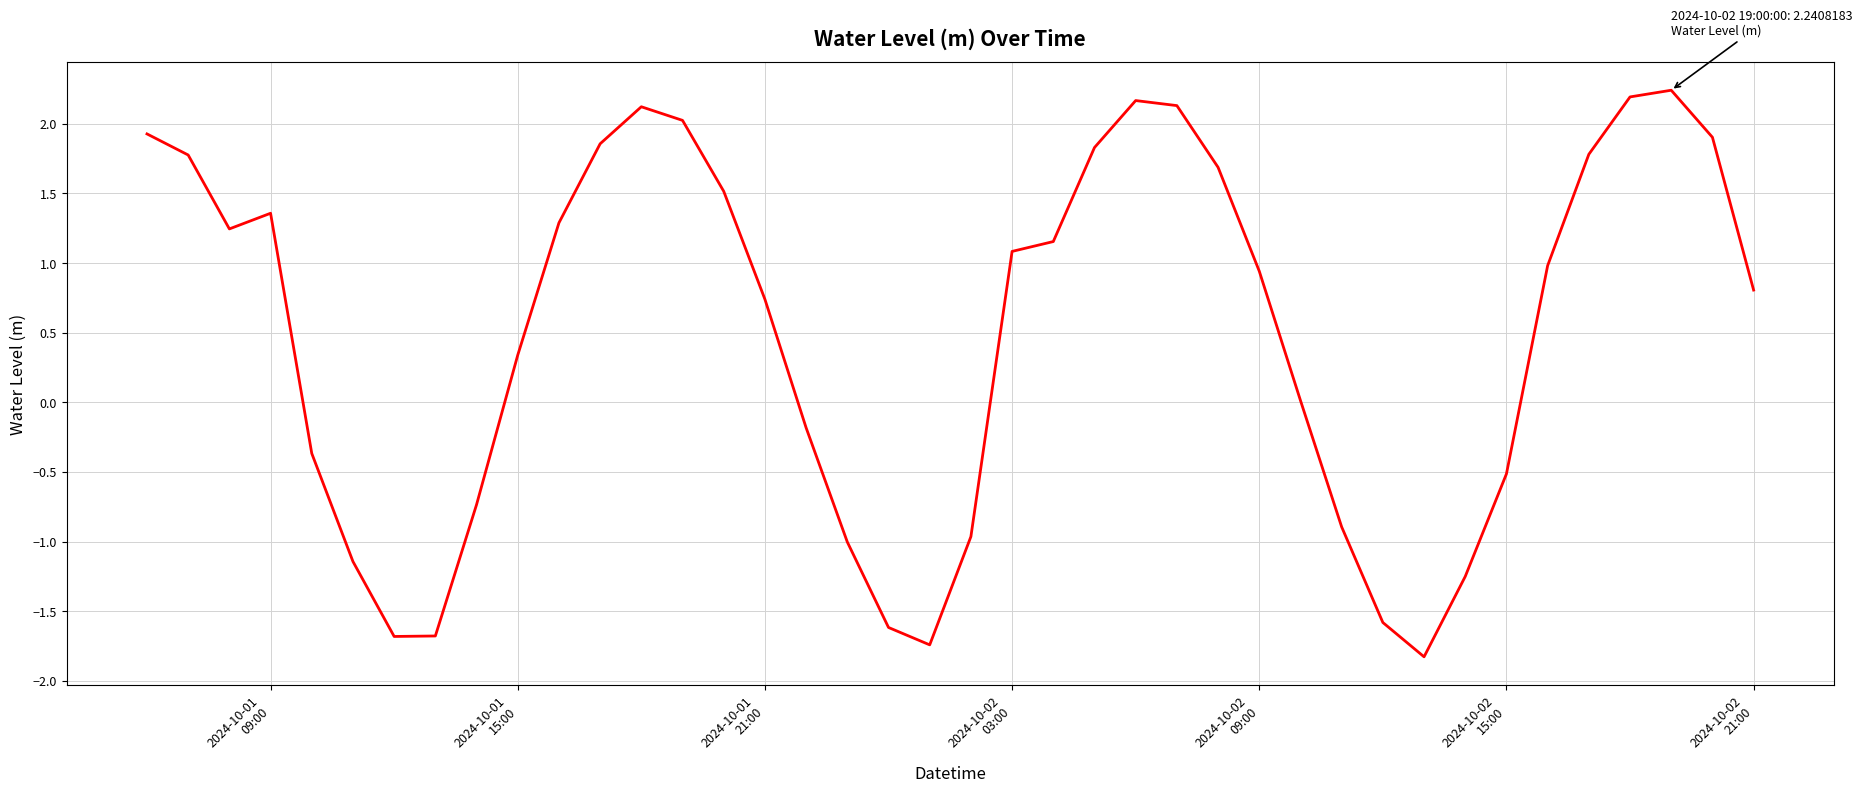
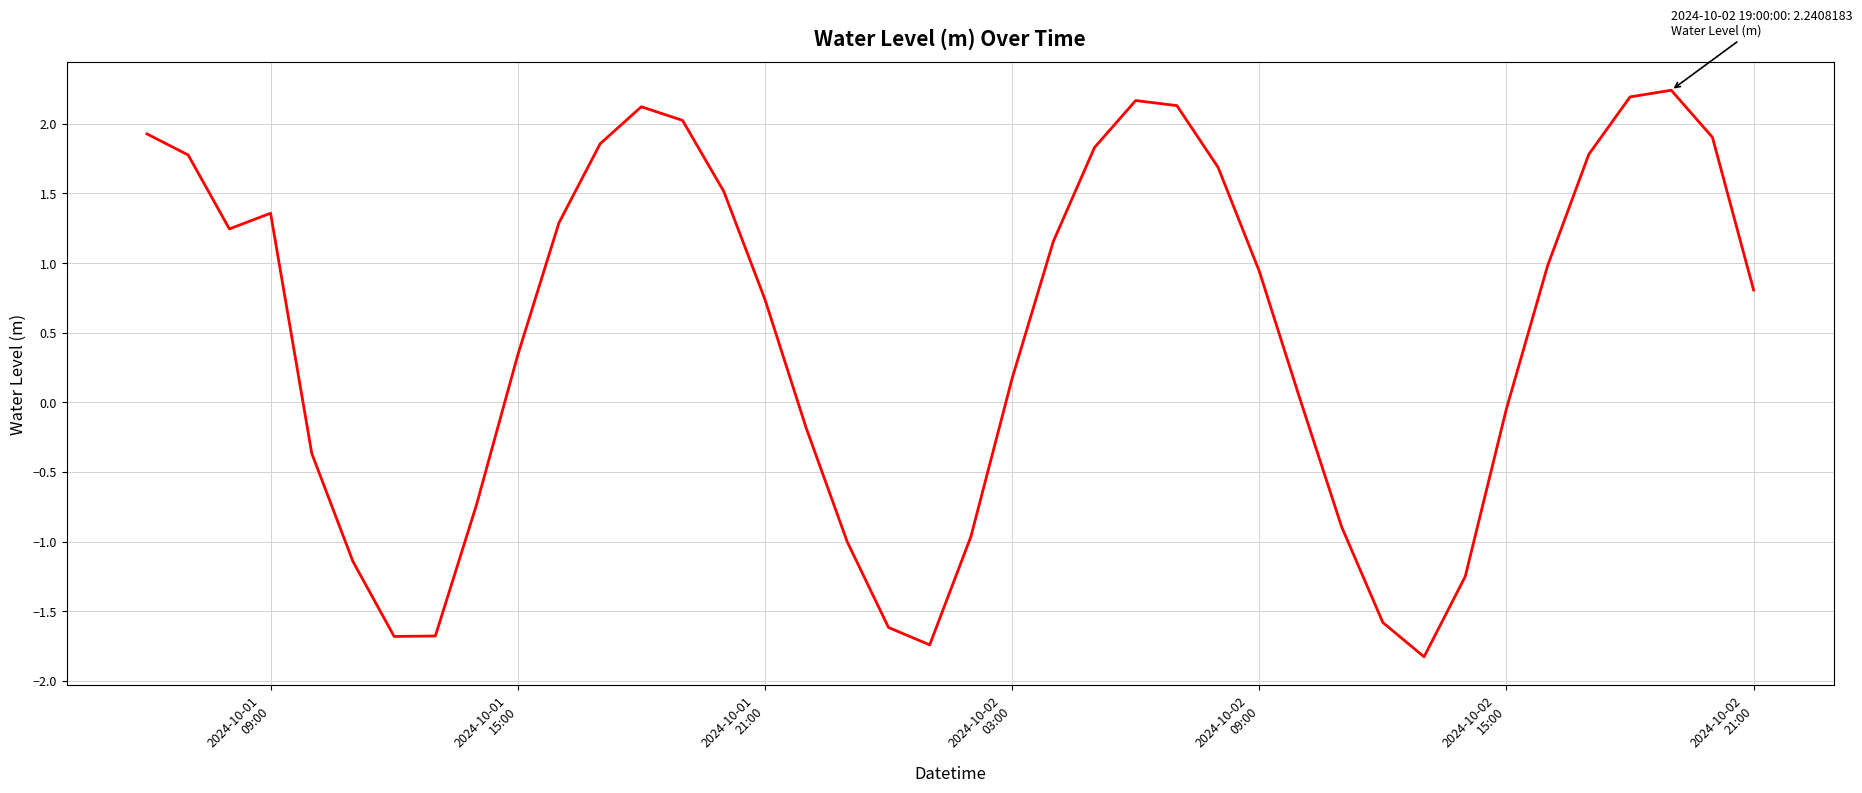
  {
    "2024-10-01 09:00": 1.36,
    "2024-10-01 15:00": 0.34,
    "2024-10-01 21:00": 0.74,
-   "2024-10-02 03:00": 1.08,
+   "2024-10-02 03:00": 0.17,
    "2024-10-02 09:00": 0.94,
-   "2024-10-02 15:00": -0.51,
+   "2024-10-02 15:00": -0.05,
    "2024-10-02 21:00": 0.81
  }
